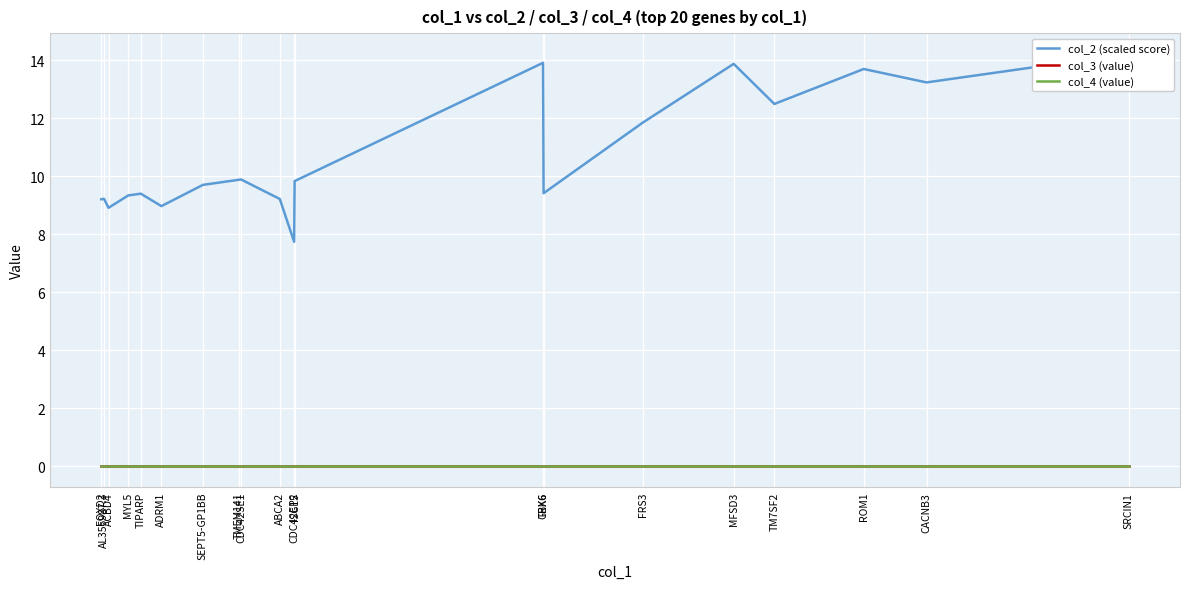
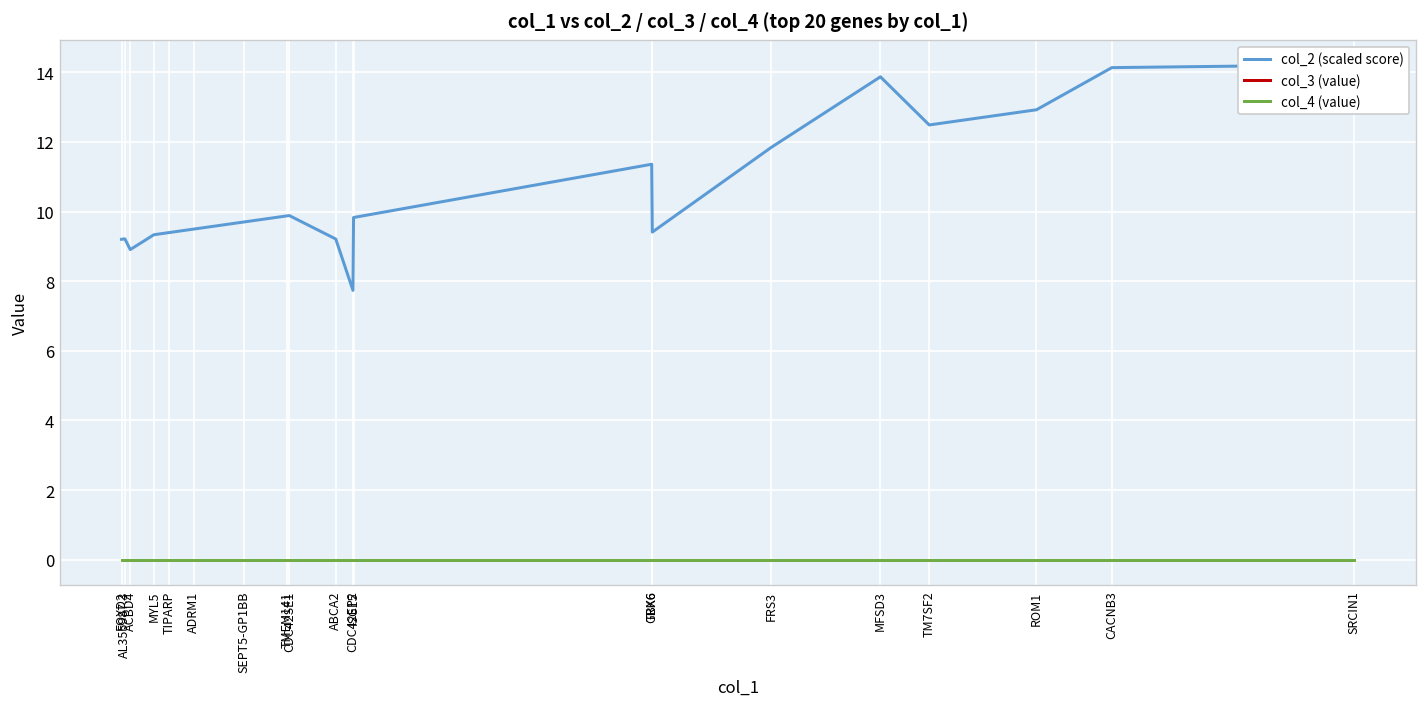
  {
    "col_2 (scaled score)": {
      "FOXD2": 9.2,
      "AL355987.3": 9.2,
      "ACBD4": 8.9,
      "MYL5": 9.3,
      "TIPARP": 9.4,
-     "ADRM1": 9.0,
+     "ADRM1": 9.5,
      "SEPT5-GP1BB": 9.7,
      "TMEM141": 9.9,
      "CDC42SE1": 9.9,
      "ABCA2": 9.2,
      "CDC42EP2": 7.7,
      "ISG15": 9.8,
-     "GRK6": 13.9,
+     "GRK6": 11.4,
      "TBX6": 9.4,
      "FRS3": 11.8,
      "MFSD3": 13.9,
      "TM7SF2": 12.5,
-     "ROM1": 13.7,
-     "CACNB3": 13.2
+     "ROM1": 12.9,
+     "CACNB3": 14.1
    },
    "col_4 (value)": {
      "FOXD2": 0.0,
      "AL355987.3": 0.0,
      "ACBD4": 0.0,
      "MYL5": 0.0,
      "TIPARP": 0.0,
      "ADRM1": 0.0,
      "SEPT5-GP1BB": 0.0,
      "TMEM141": 0.0,
      "CDC42SE1": 0.0,
      "ABCA2": 0.0,
      "CDC42EP2": 0.0,
      "ISG15": 0.0,
      "GRK6": 0.0,
      "TBX6": 0.0,
      "FRS3": 0.0,
      "MFSD3": 0.0,
      "TM7SF2": 0.0,
      "ROM1": 0.0,
      "CACNB3": 0.0,
      "SRCIN1": 0.0
    }
  }
